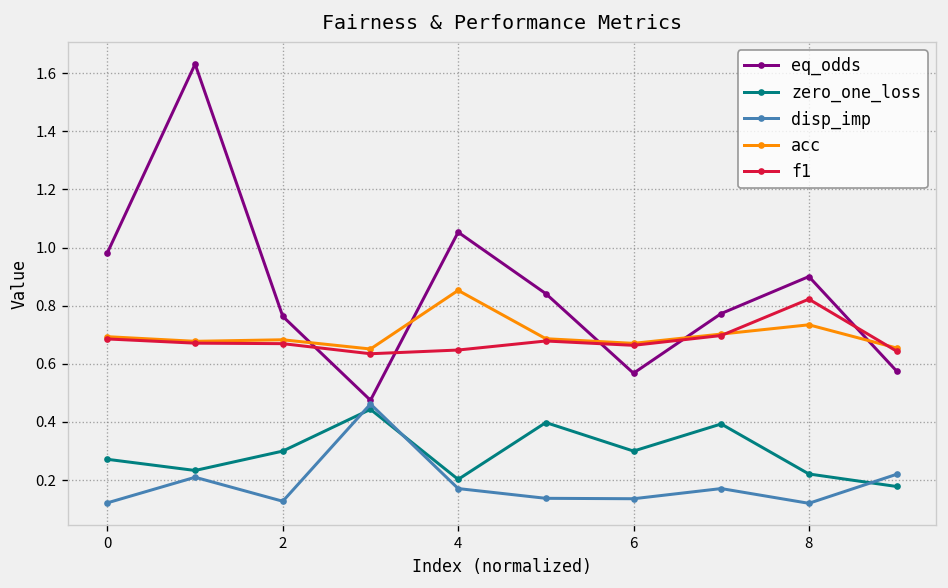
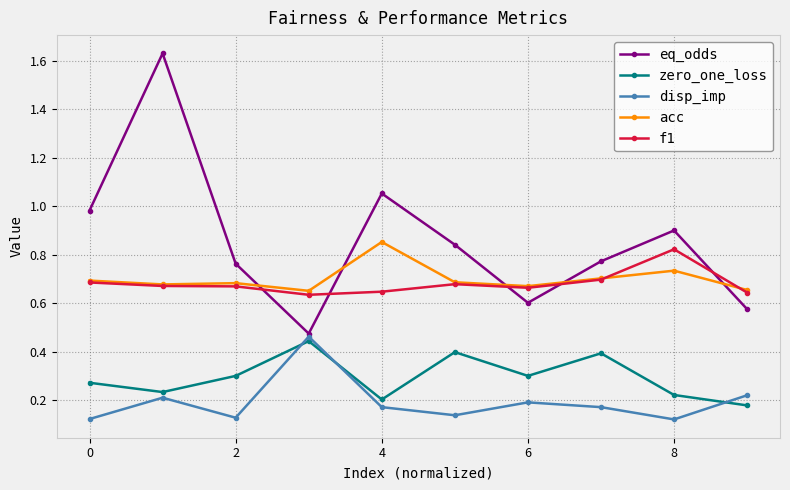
  {
    "eq_odds": {
      "0": 0.98,
      "2": 0.76,
      "4": 1.05,
-     "6": 0.57,
+     "6": 0.60,
      "8": 0.90
    },
    "zero_one_loss": {
      "0": 0.27,
      "2": 0.30,
      "4": 0.20,
      "6": 0.30,
      "8": 0.22
    },
    "disp_imp": {
      "0": 0.12,
      "2": 0.13,
      "4": 0.17,
-     "6": 0.14,
+     "6": 0.19,
      "8": 0.12
    },
    "acc": {
      "2": 0.68,
      "4": 0.85,
      "8": 0.73
    },
    "f1": {
      "2": 0.67,
      "4": 0.65,
      "8": 0.82
    }
  }
